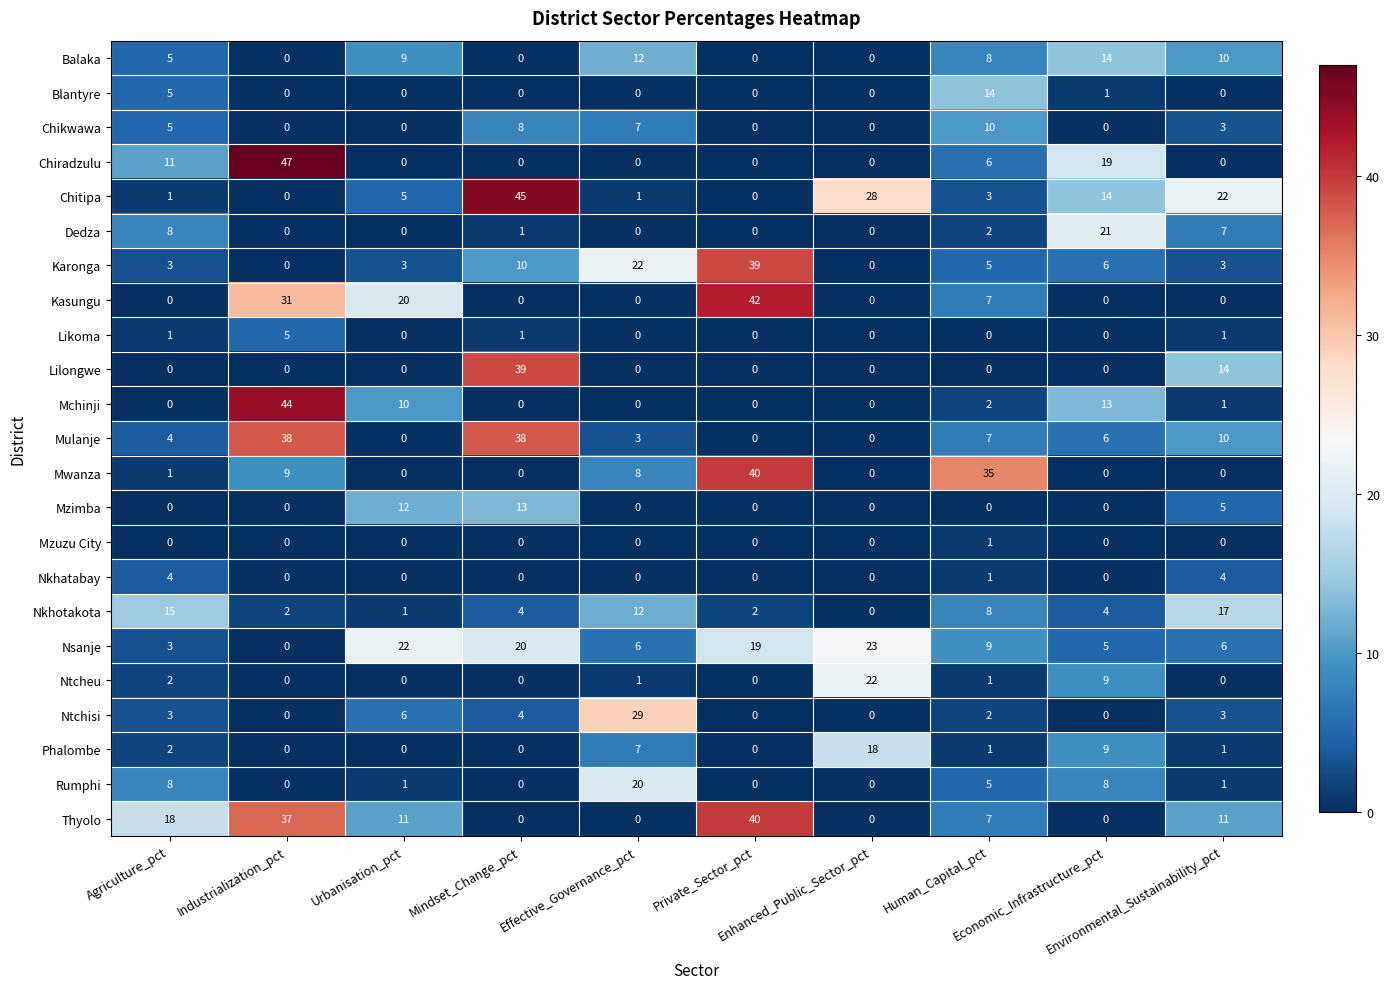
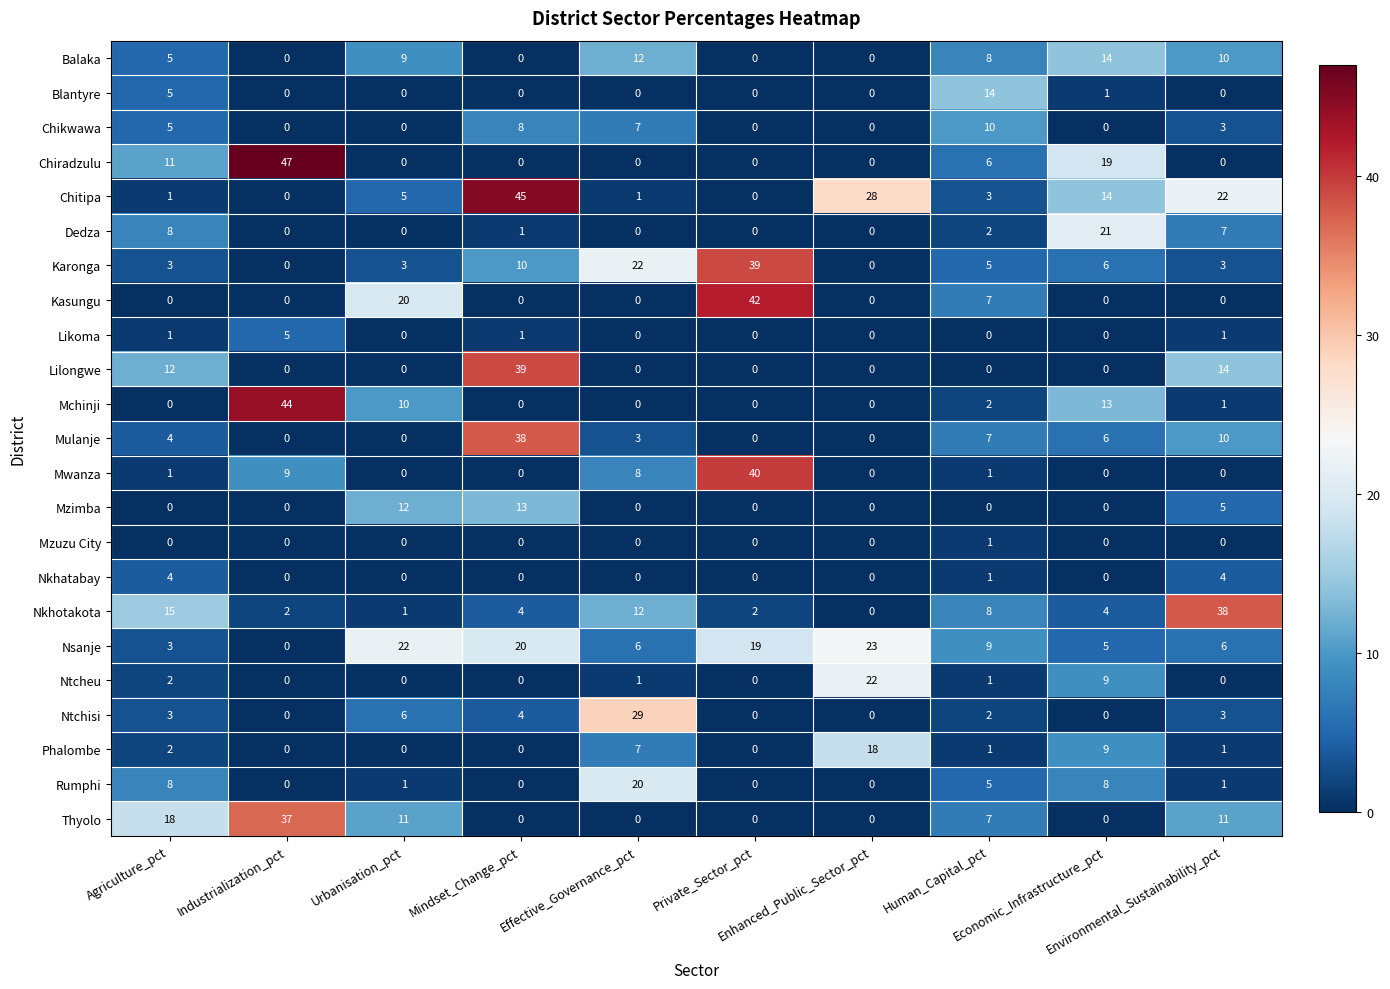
  {
    "Kasungu": {
      "Agriculture_pct": 0,
-     "Industrialization_pct": 31,
+     "Industrialization_pct": 0,
      "Urbanisation_pct": 20,
      "Mindset_Change_pct": 0,
      "Effective_Governance_pct": 0,
      "Private_Sector_pct": 42,
      "Enhanced_Public_Sector_pct": 0,
      "Human_Capital_pct": 7,
      "Economic_Infrastructure_pct": 0,
      "Environmental_Sustainability_pct": 0
    },
    "Lilongwe": {
-     "Agriculture_pct": 0,
+     "Agriculture_pct": 12,
      "Industrialization_pct": 0,
      "Urbanisation_pct": 0,
      "Mindset_Change_pct": 39,
      "Effective_Governance_pct": 0,
      "Private_Sector_pct": 0,
      "Enhanced_Public_Sector_pct": 0,
      "Human_Capital_pct": 0,
      "Economic_Infrastructure_pct": 0,
      "Environmental_Sustainability_pct": 14
    },
    "Mulanje": {
      "Agriculture_pct": 4,
-     "Industrialization_pct": 38,
+     "Industrialization_pct": 0,
      "Urbanisation_pct": 0,
      "Mindset_Change_pct": 38,
      "Effective_Governance_pct": 3,
      "Private_Sector_pct": 0,
      "Enhanced_Public_Sector_pct": 0,
      "Human_Capital_pct": 7,
      "Economic_Infrastructure_pct": 6,
      "Environmental_Sustainability_pct": 10
    },
    "Mwanza": {
      "Agriculture_pct": 1,
      "Industrialization_pct": 9,
      "Urbanisation_pct": 0,
      "Mindset_Change_pct": 0,
      "Effective_Governance_pct": 8,
      "Private_Sector_pct": 40,
      "Enhanced_Public_Sector_pct": 0,
-     "Human_Capital_pct": 35,
+     "Human_Capital_pct": 1,
      "Economic_Infrastructure_pct": 0,
      "Environmental_Sustainability_pct": 0
    },
    "Nkhotakota": {
      "Agriculture_pct": 15,
      "Industrialization_pct": 2,
      "Urbanisation_pct": 1,
      "Mindset_Change_pct": 4,
      "Effective_Governance_pct": 12,
      "Private_Sector_pct": 2,
      "Enhanced_Public_Sector_pct": 0,
      "Human_Capital_pct": 8,
      "Economic_Infrastructure_pct": 4,
-     "Environmental_Sustainability_pct": 17
+     "Environmental_Sustainability_pct": 38
    },
    "Thyolo": {
      "Agriculture_pct": 18,
      "Industrialization_pct": 37,
      "Urbanisation_pct": 11,
      "Mindset_Change_pct": 0,
      "Effective_Governance_pct": 0,
-     "Private_Sector_pct": 40,
+     "Private_Sector_pct": 0,
      "Enhanced_Public_Sector_pct": 0,
      "Human_Capital_pct": 7,
      "Economic_Infrastructure_pct": 0,
      "Environmental_Sustainability_pct": 11
    }
  }
